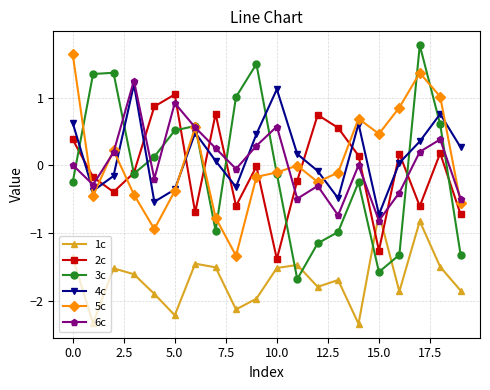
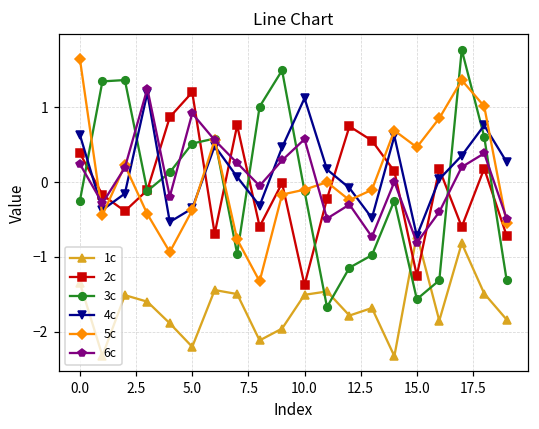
  {
    "2c": {
      "0.0": 0.4,
-     "5.0": 1.0,
+     "5.0": 1.2,
      "10.0": -1.4,
      "15.0": -1.3
    },
    "3c": {
      "0.0": -0.2,
      "5.0": 0.5,
      "15.0": -1.6
    },
    "4c": {
      "0.0": 0.6,
      "10.0": 1.1
    },
    "6c": {
-     "0.0": 0.0,
+     "0.0": 0.2,
      "5.0": 0.9,
      "10.0": 0.6,
      "15.0": -0.8
    }
  }
